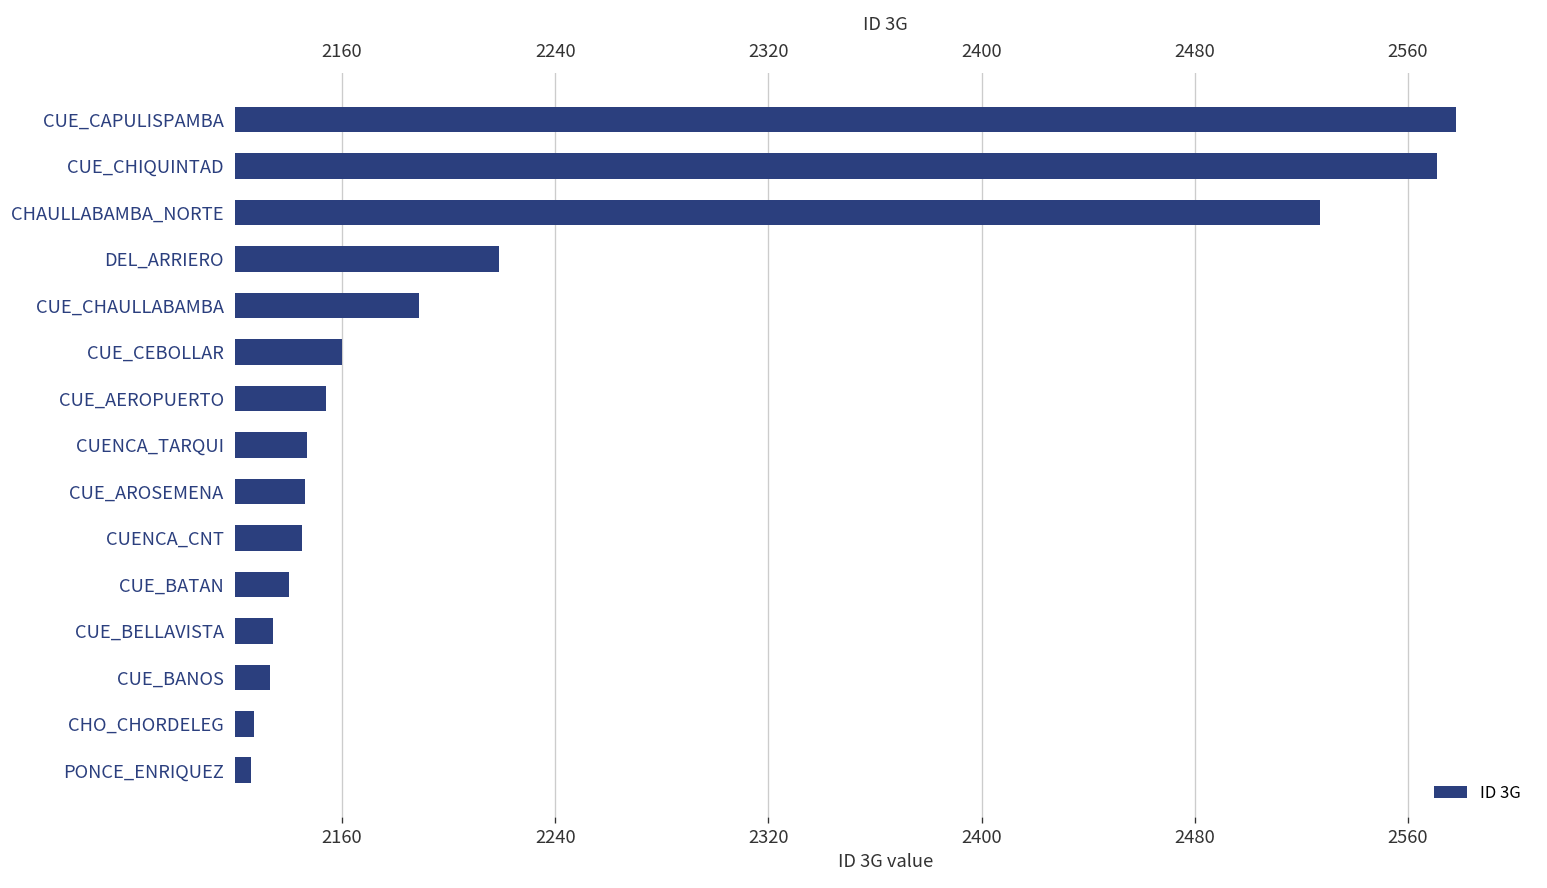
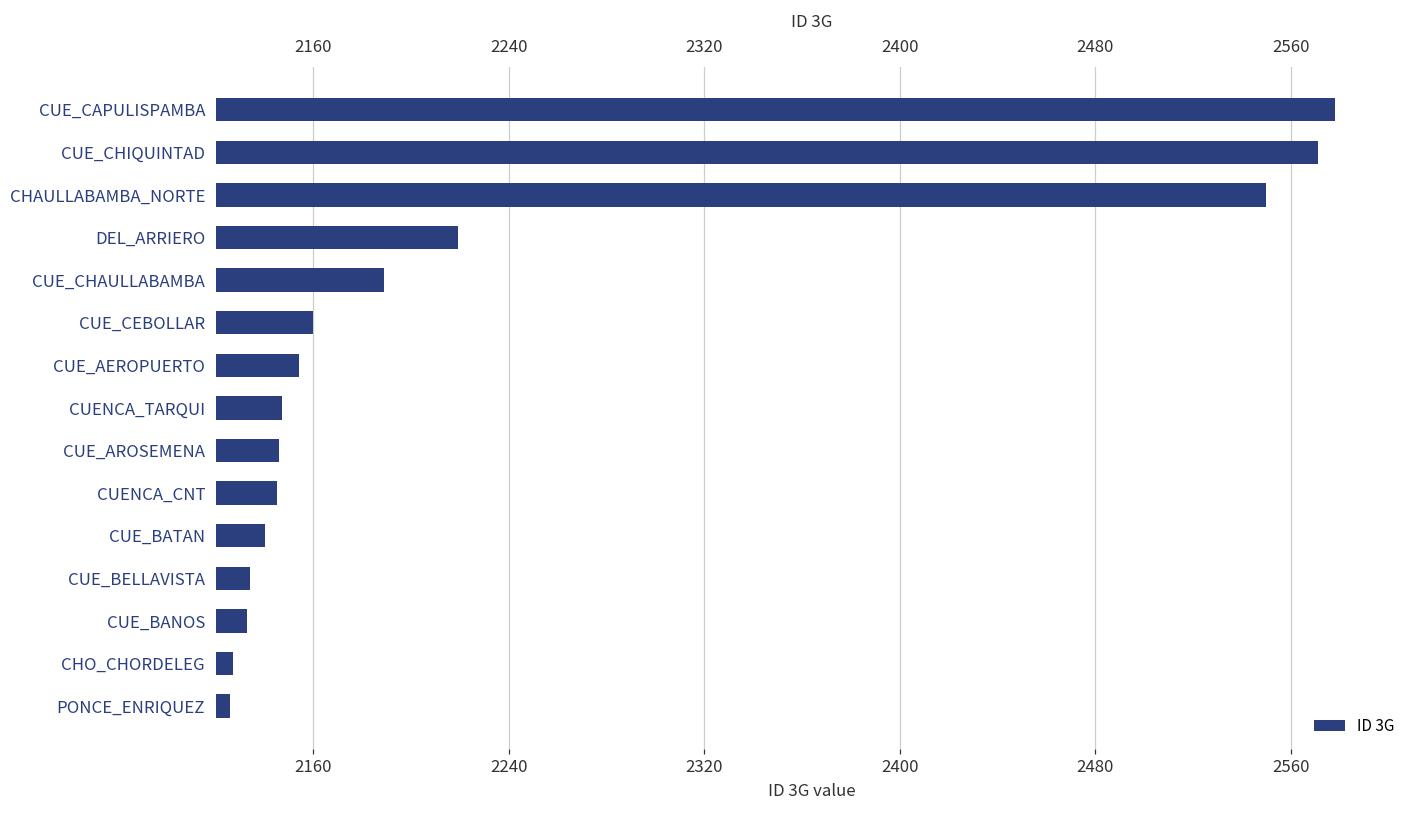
  {
    "CUE_CAPULISPAMBA": 2578,
    "CUE_CHIQUINTAD": 2571,
-   "CHAULLABAMBA_NORTE": 2527,
+   "CHAULLABAMBA_NORTE": 2550,
    "DEL_ARRIERO": 2219,
    "CUE_CHAULLABAMBA": 2189,
    "CUE_CEBOLLAR": 2160,
    "CUE_AEROPUERTO": 2154,
    "CUENCA_TARQUI": 2147,
    "CUE_AROSEMENA": 2146,
    "CUENCA_CNT": 2145,
    "CUE_BATAN": 2140,
    "CUE_BELLAVISTA": 2134,
    "CUE_BANOS": 2133,
    "CHO_CHORDELEG": 2127,
    "PONCE_ENRIQUEZ": 2126
  }
